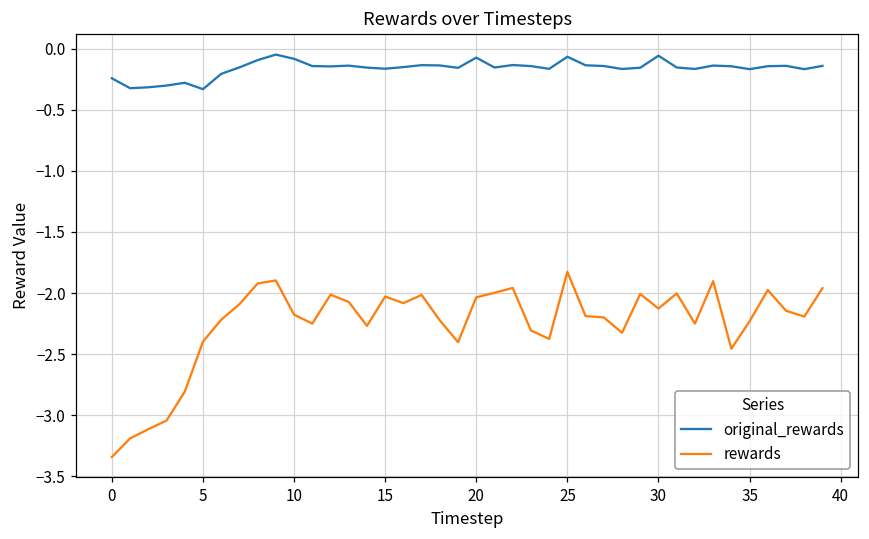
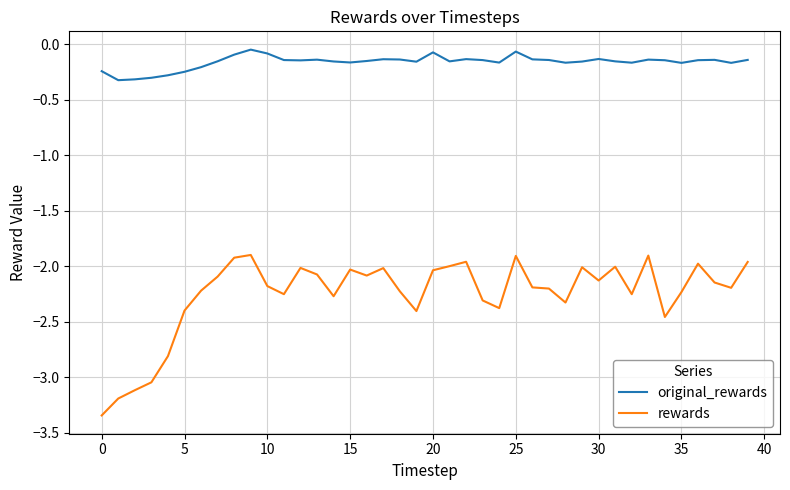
  {
    "original_rewards": {
      "0": -0.24,
-     "5": -0.33,
+     "5": -0.25,
      "10": -0.08,
      "15": -0.16,
      "20": -0.07,
      "25": -0.06,
-     "30": -0.06,
+     "30": -0.13,
      "35": -0.17
    },
    "rewards": {
      "0": -3.34,
      "5": -2.40,
      "10": -2.18,
      "15": -2.03,
      "20": -2.03,
-     "25": -1.83,
+     "25": -1.91,
      "30": -2.13,
      "35": -2.23
    }
  }
